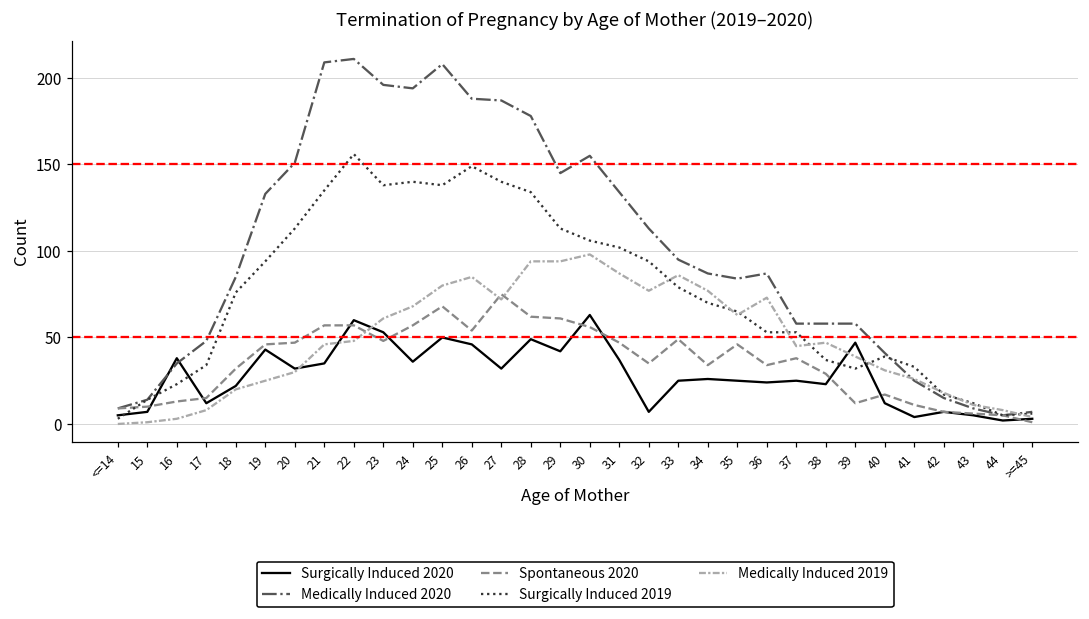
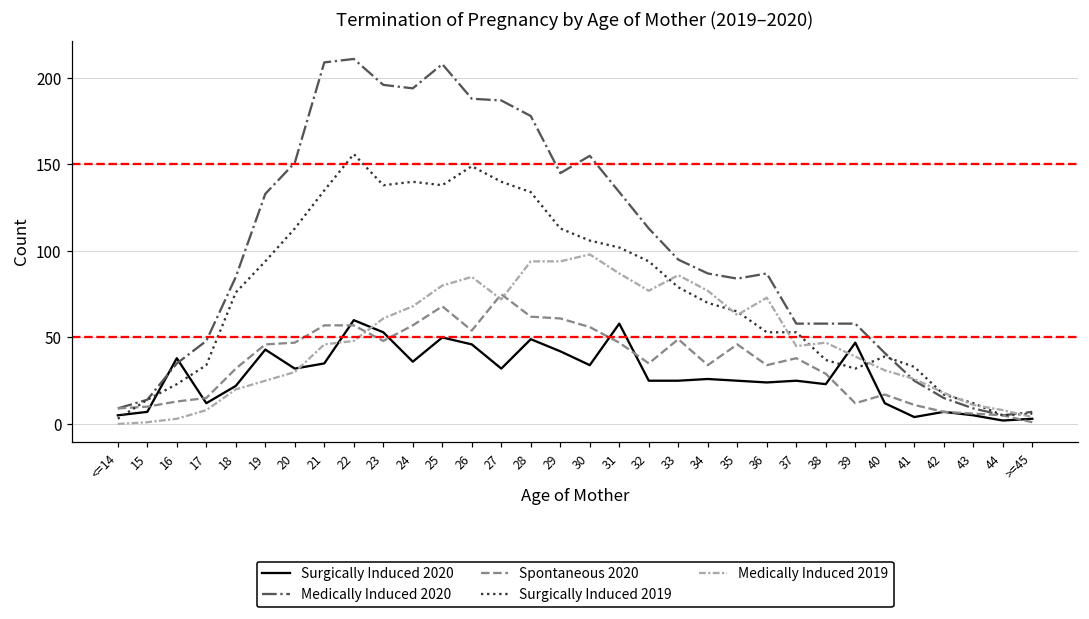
  {
    "Surgically Induced 2020": {
      "<=14": 5,
      "15": 7,
      "16": 38,
      "17": 12,
      "18": 22,
      "19": 43,
      "20": 32,
      "21": 35,
      "22": 60,
      "23": 53,
      "24": 36,
      "25": 50,
      "26": 46,
      "27": 32,
      "28": 49,
      "29": 42,
-     "30": 63,
-     "31": 37,
-     "32": 7,
+     "30": 34,
+     "31": 58,
+     "32": 25,
      "33": 25,
      "34": 26,
      "35": 25,
      "36": 24,
      "37": 25,
      "38": 23,
      "39": 47,
      "40": 12,
      "41": 4,
      "44": 2
    }
  }
